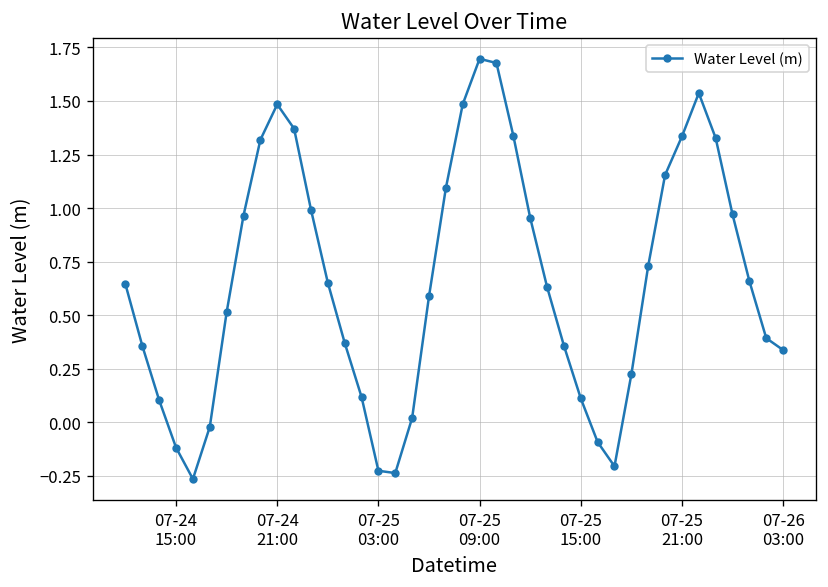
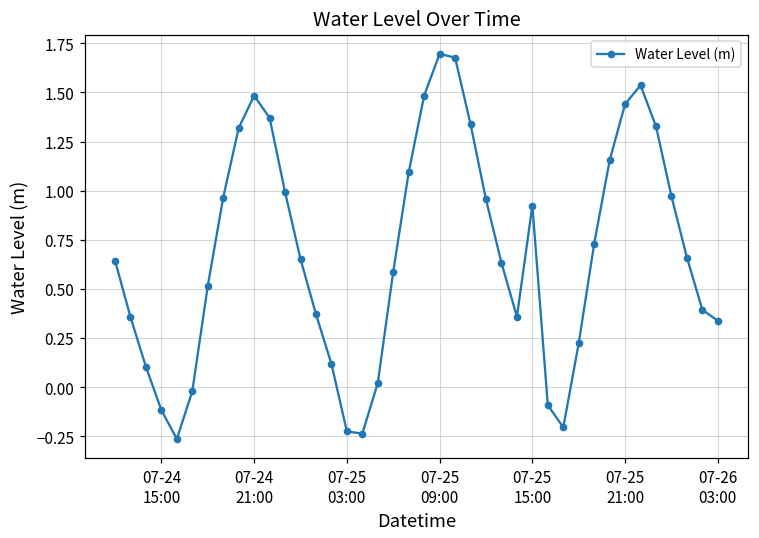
  {
    "07-24 15:00": -0.12,
    "07-24 21:00": 1.48,
    "07-25 03:00": -0.23,
    "07-25 09:00": 1.70,
-   "07-25 15:00": 0.11,
-   "07-25 21:00": 1.33,
+   "07-25 15:00": 0.92,
+   "07-25 21:00": 1.44,
    "07-26 03:00": 0.34
  }
